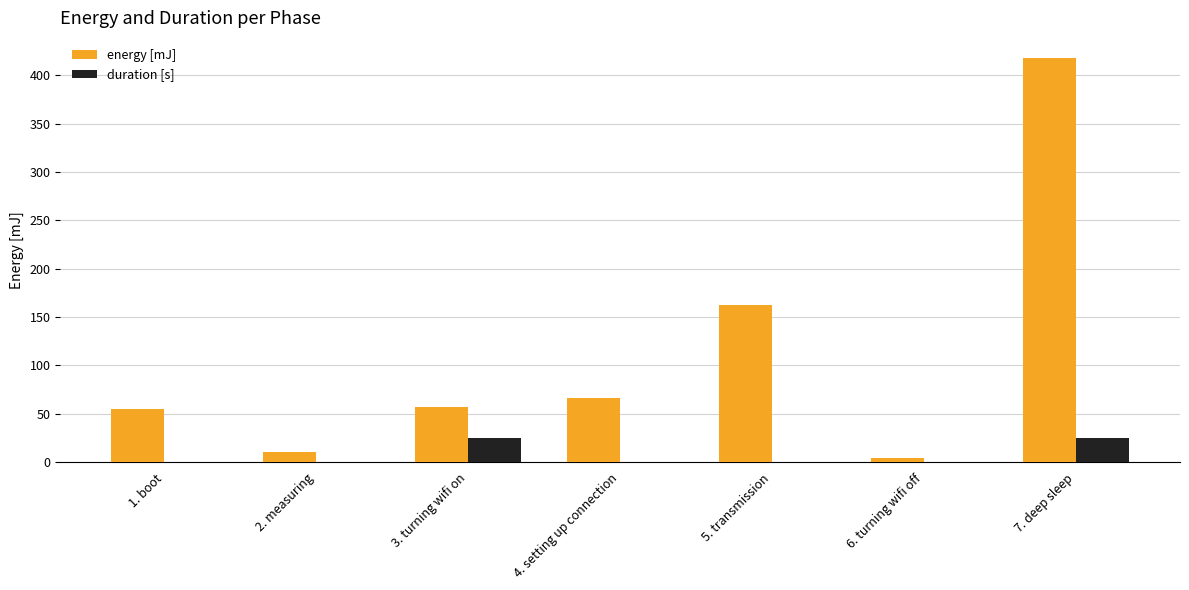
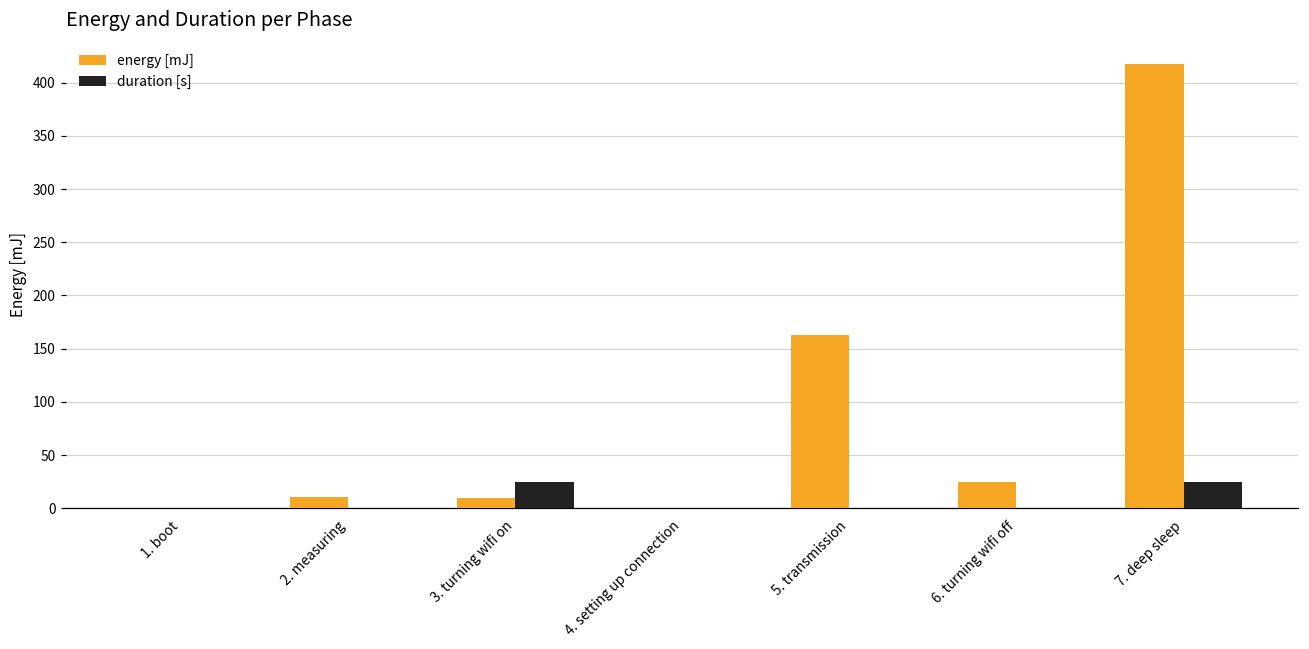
  {
    "energy [mJ]": {
-     "1. boot": 60,
+     "1. boot": 0,
      "2. measuring": 10,
-     "3. turning wifi on": 60,
-     "4. setting up connection": 70,
+     "3. turning wifi on": 10,
+     "4. setting up connection": 0,
      "5. transmission": 160,
-     "6. turning wifi off": 0,
+     "6. turning wifi off": 20,
      "7. deep sleep": 420
    },
    "duration [s]": {
      "3. turning wifi on": 20,
      "7. deep sleep": 20
    }
  }
